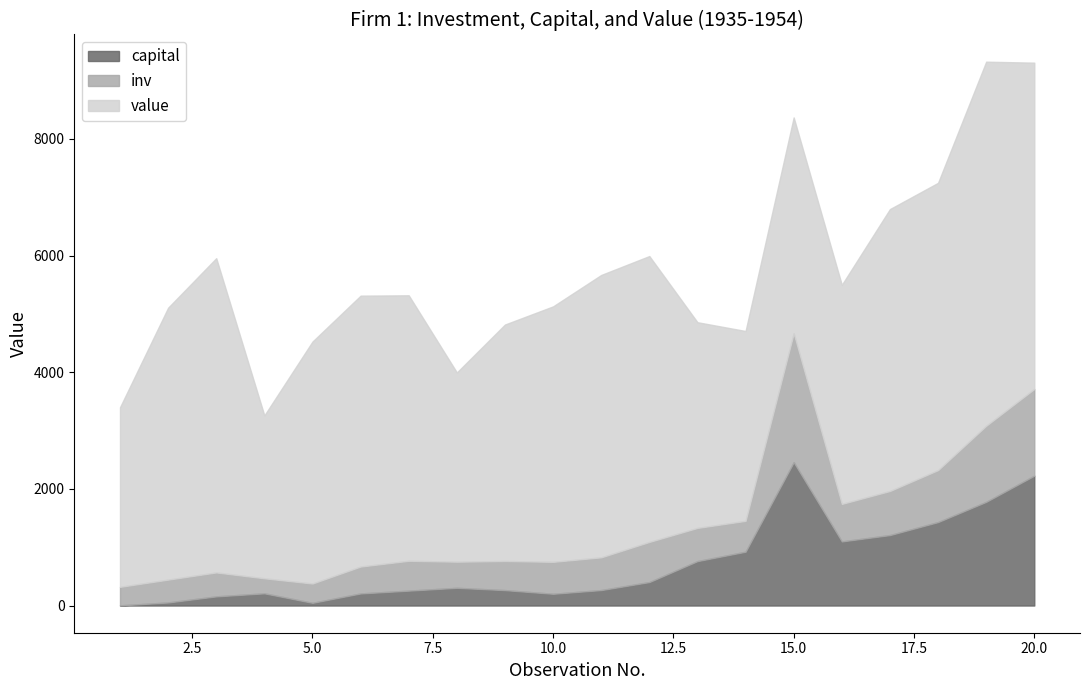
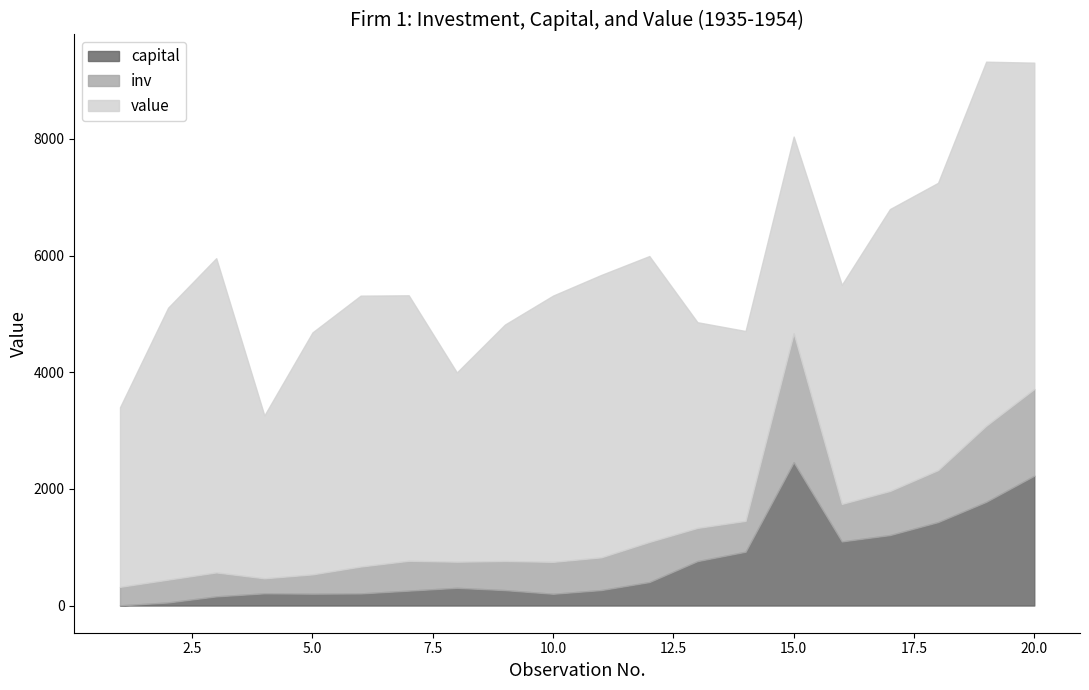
  {
    "capital": {
-     "5.0": 0,
+     "5.0": 200,
      "10.0": 200,
      "15.0": 2500,
      "20.0": 2200
    },
    "inv": {
      "5.0": 300,
      "10.0": 500,
      "15.0": 2200,
      "20.0": 1500
    },
    "value": {
      "5.0": 4100,
-     "10.0": 4400,
-     "15.0": 3700,
+     "10.0": 4600,
+     "15.0": 3400,
      "20.0": 5600
    }
  }
